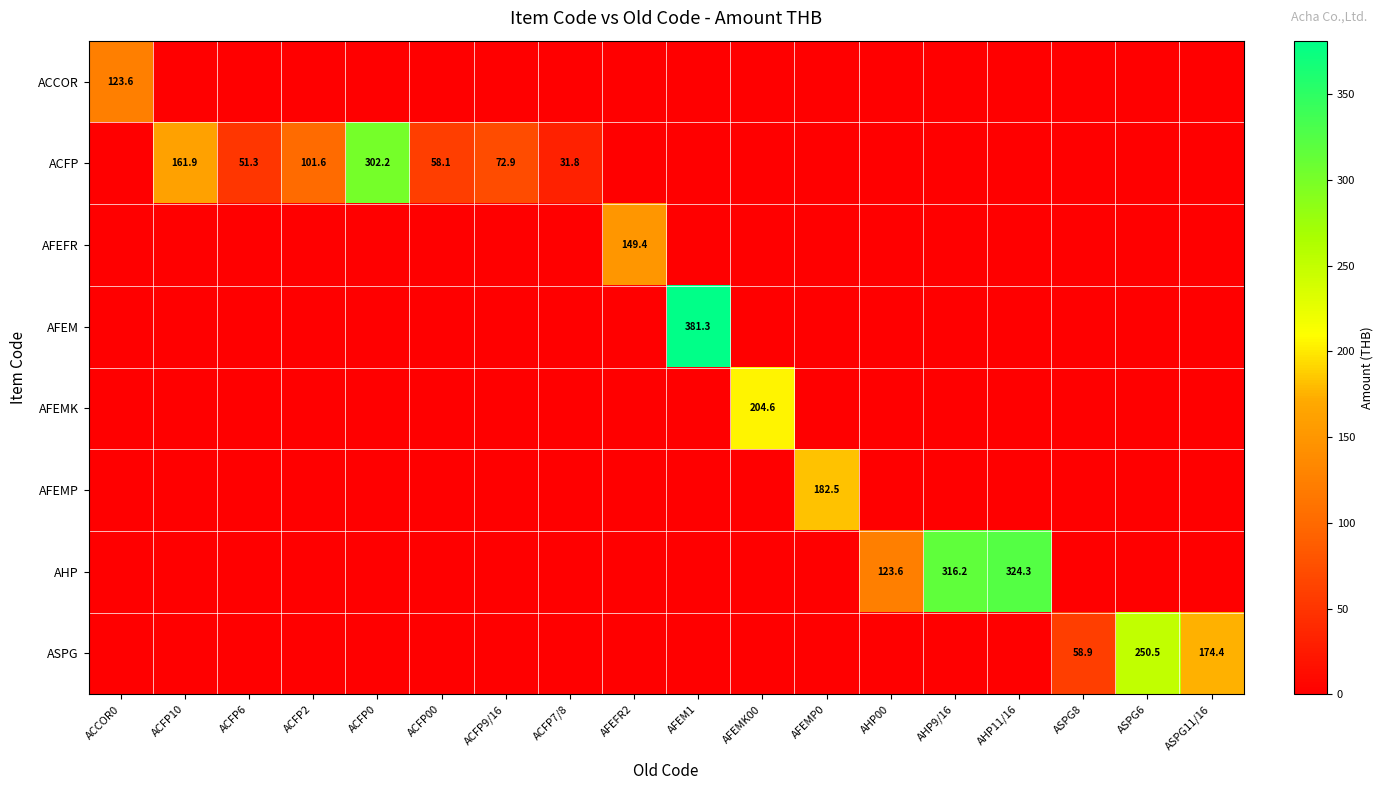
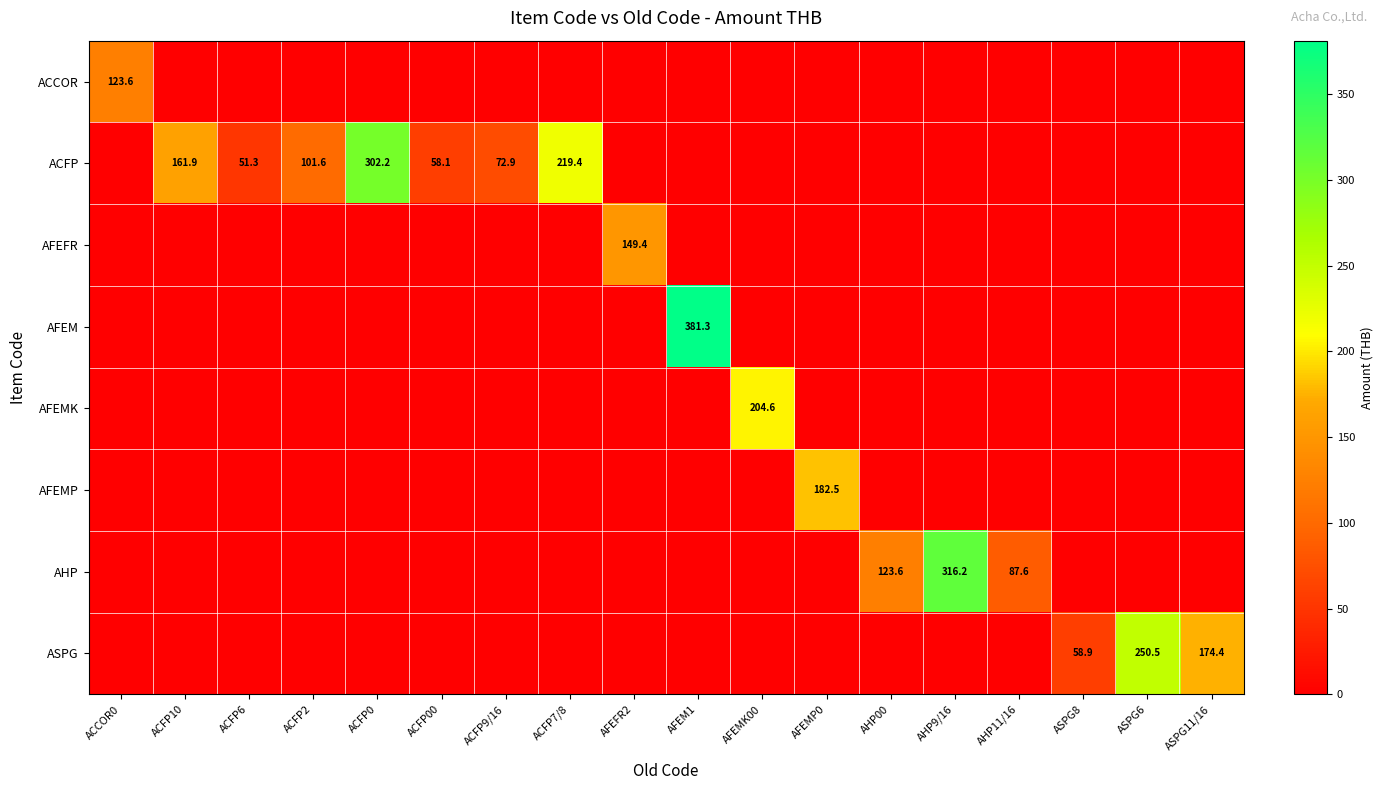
  {
    "ACCOR": {
      "ACCOR0": 123.6
    },
    "ACFP": {
      "ACFP10": 161.9,
      "ACFP6": 51.3,
      "ACFP2": 101.6,
      "ACFP0": 302.2,
      "ACFP00": 58.1,
      "ACFP9/16": 72.9,
-     "ACFP7/8": 31.8
+     "ACFP7/8": 219.4
    },
    "AFEFR": {
      "AFEFR2": 149.4
    },
    "AFEM": {
      "AFEM1": 381.3
    },
    "AFEMK": {
      "AFEMK00": 204.6
    },
    "AFEMP": {
      "AFEMP0": 182.5
    },
    "AHP": {
      "AHP00": 123.6,
      "AHP9/16": 316.2,
-     "AHP11/16": 324.3
+     "AHP11/16": 87.6
    },
    "ASPG": {
      "ASPG8": 58.9,
      "ASPG6": 250.5,
      "ASPG11/16": 174.4
    }
  }
